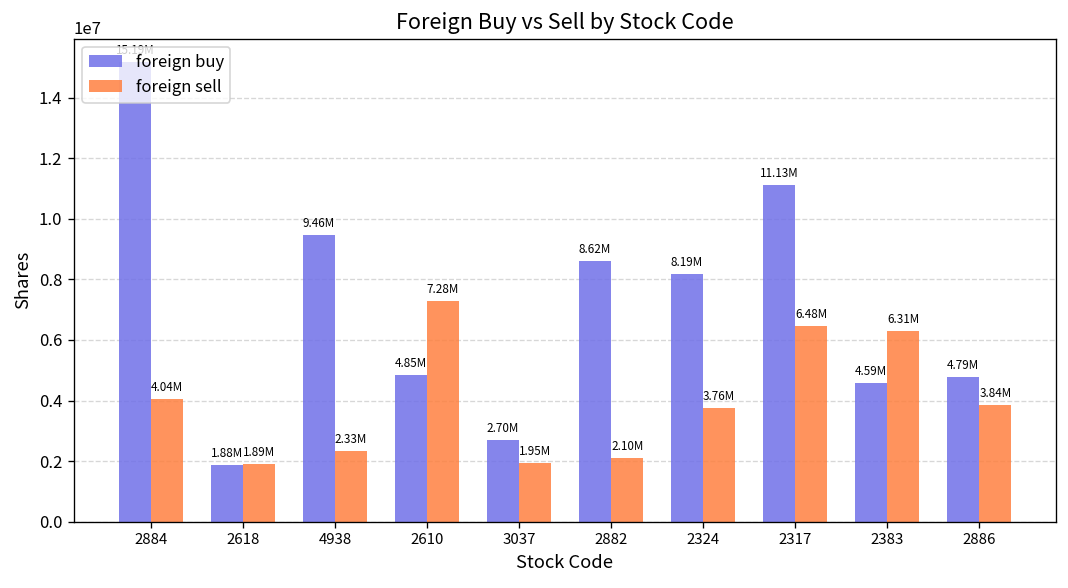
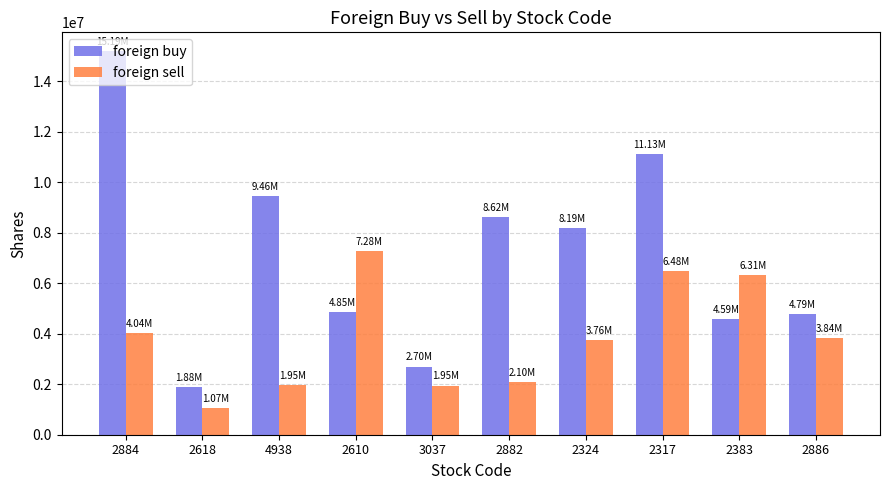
  {
    "foreign buy": {
      "2618": "1.88M",
      "4938": "9.46M",
      "2610": "4.85M",
      "3037": "2.70M",
      "2882": "8.62M",
      "2324": "8.19M",
      "2317": "11.13M",
      "2383": "4.59M",
      "2886": "4.79M"
    },
    "foreign sell": {
      "2884": "4.04M",
-     "2618": "1.89M",
-     "4938": "2.33M",
+     "2618": "1.07M",
+     "4938": "1.95M",
      "2610": "7.28M",
      "3037": "1.95M",
      "2882": "2.10M",
      "2324": "3.76M",
      "2317": "6.48M",
      "2383": "6.31M",
      "2886": "3.84M"
    }
  }
